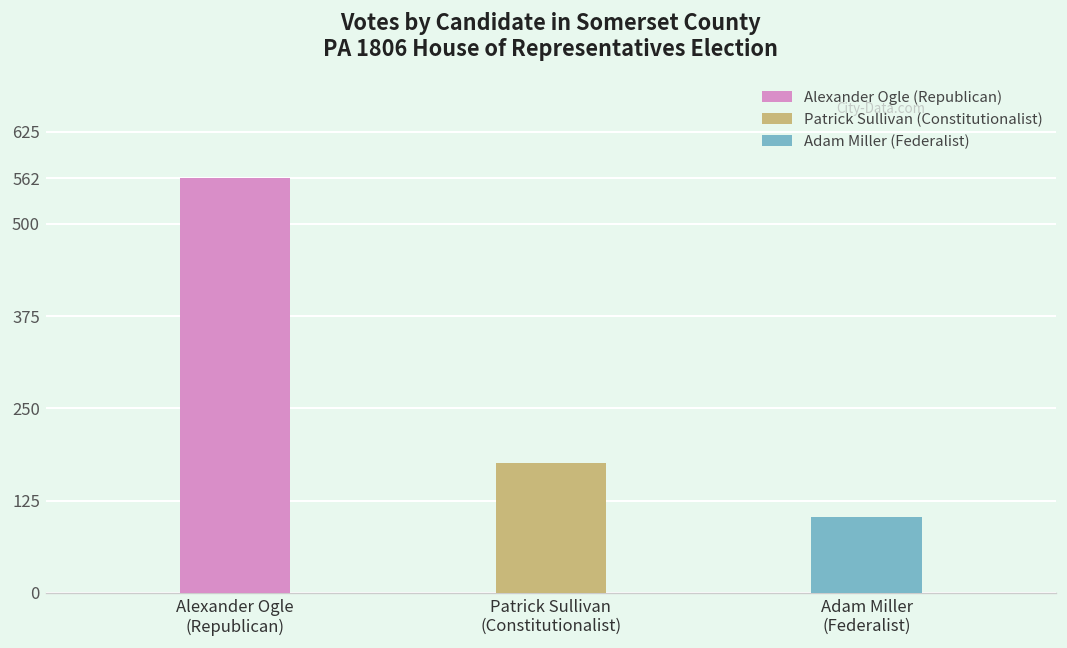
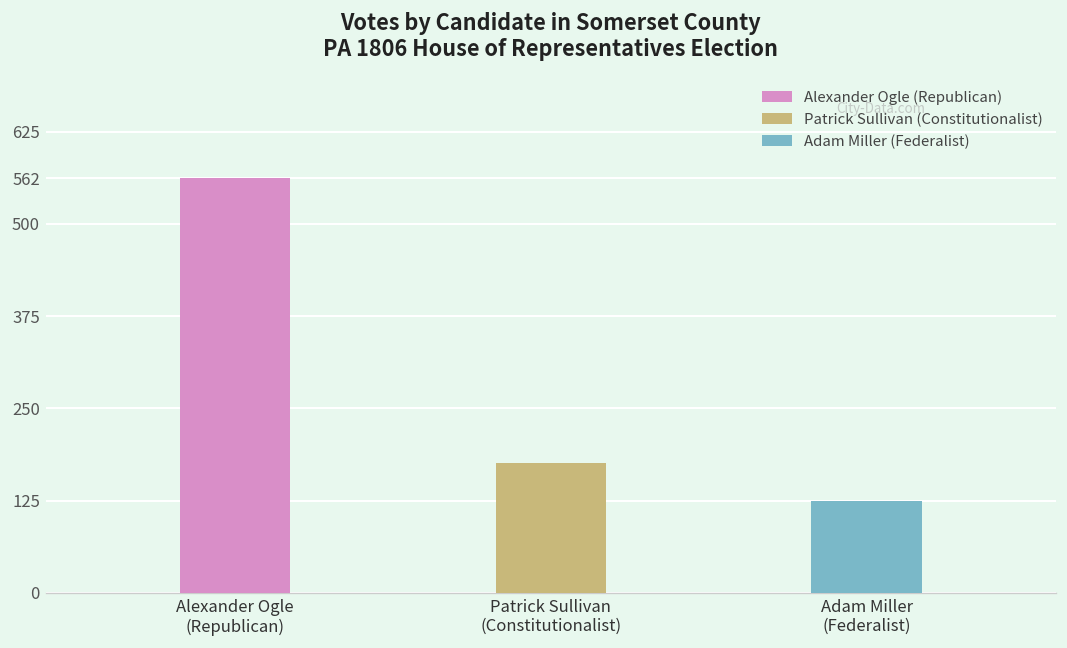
  {
    "Alexander Ogle (Republican)": 560,
    "Patrick Sullivan (Constitutionalist)": 180,
-   "Adam Miller (Federalist)": 100
+   "Adam Miller (Federalist)": 130
  }
